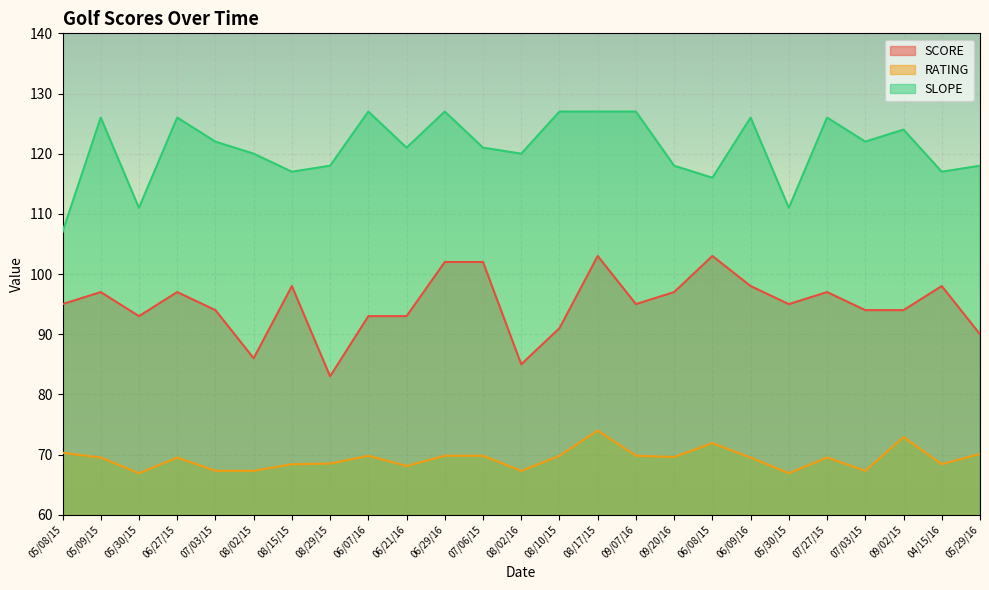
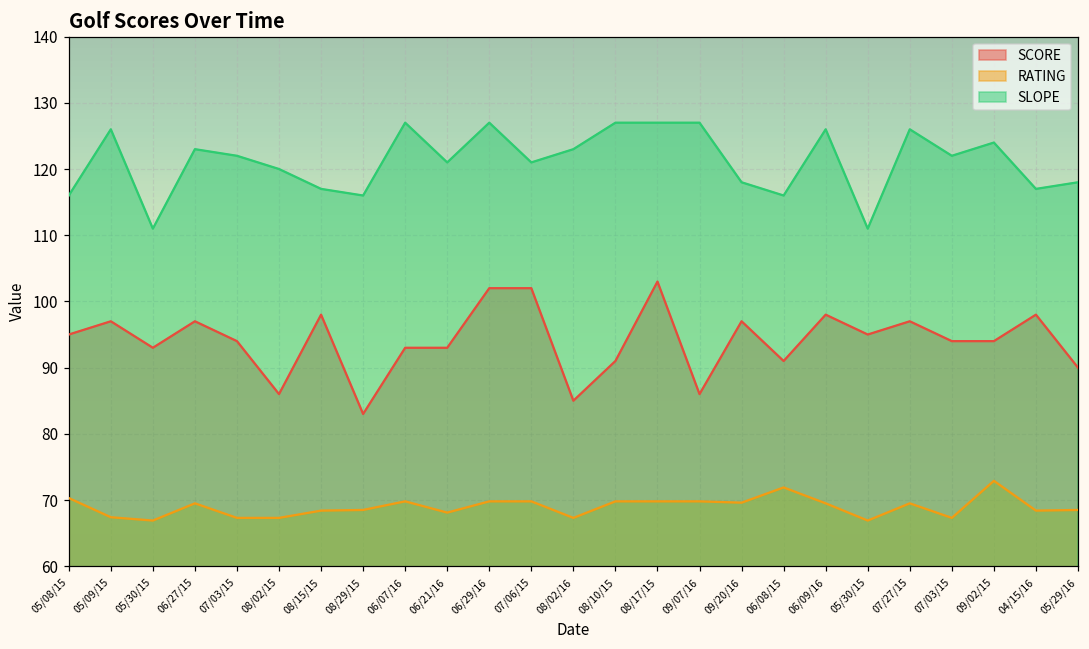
  {
    "SCORE": {
      "05/08/15": 95,
      "05/09/15": 97,
      "06/27/15": 97,
      "08/02/15": 86,
      "08/15/15": 98,
      "08/29/15": 83,
      "06/07/16": 93,
      "06/21/16": 93,
      "06/29/16": 102,
      "07/06/15": 102,
      "08/02/16": 85,
      "08/10/15": 91,
      "08/17/15": 103,
-     "09/07/16": 95,
+     "09/07/16": 86,
      "09/20/16": 97,
-     "06/08/15": 103,
+     "06/08/15": 91,
      "06/09/16": 98,
      "07/27/15": 97,
      "09/02/15": 94,
      "04/15/16": 98,
      "05/29/16": 90
    },
    "RATING": {
      "05/08/15": 70,
-     "05/09/15": 70,
+     "05/09/15": 67,
      "06/27/15": 70,
      "08/02/15": 67,
      "08/15/15": 68,
      "08/29/15": 69,
      "06/07/16": 70,
      "06/21/16": 68,
      "06/29/16": 70,
      "07/06/15": 70,
      "08/02/16": 67,
      "08/10/15": 70,
-     "08/17/15": 74,
+     "08/17/15": 70,
      "09/07/16": 70,
      "09/20/16": 70,
      "06/08/15": 72,
      "06/09/16": 70,
      "07/27/15": 70,
      "09/02/15": 73,
      "04/15/16": 68,
-     "05/29/16": 70
+     "05/29/16": 69
    },
    "SLOPE": {
-     "05/08/15": 107,
+     "05/08/15": 116,
      "05/09/15": 126,
-     "06/27/15": 126,
+     "06/27/15": 123,
      "08/02/15": 120,
      "08/15/15": 117,
-     "08/29/15": 118,
+     "08/29/15": 116,
      "06/07/16": 127,
      "06/21/16": 121,
      "06/29/16": 127,
      "07/06/15": 121,
-     "08/02/16": 120,
+     "08/02/16": 123,
      "08/10/15": 127,
      "08/17/15": 127,
      "09/07/16": 127,
      "09/20/16": 118,
      "06/08/15": 116,
      "06/09/16": 126,
      "07/27/15": 126,
      "09/02/15": 124,
      "04/15/16": 117,
      "05/29/16": 118
    }
  }
